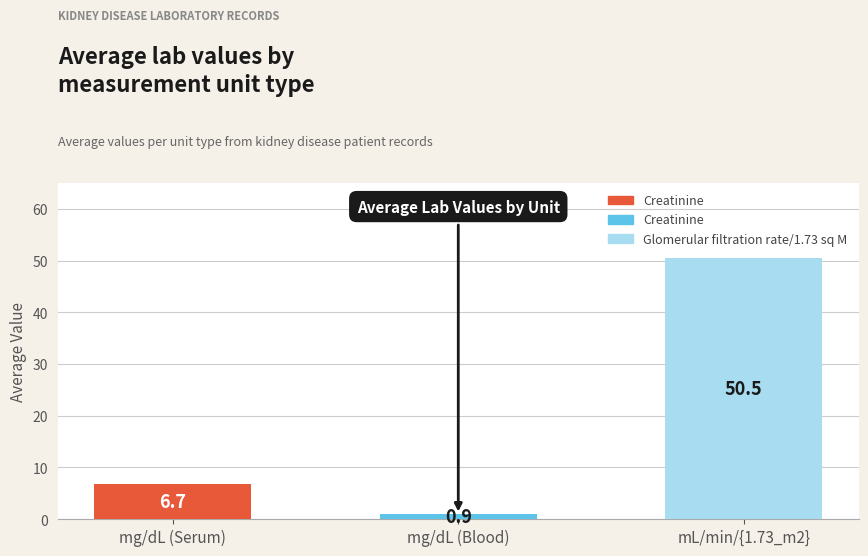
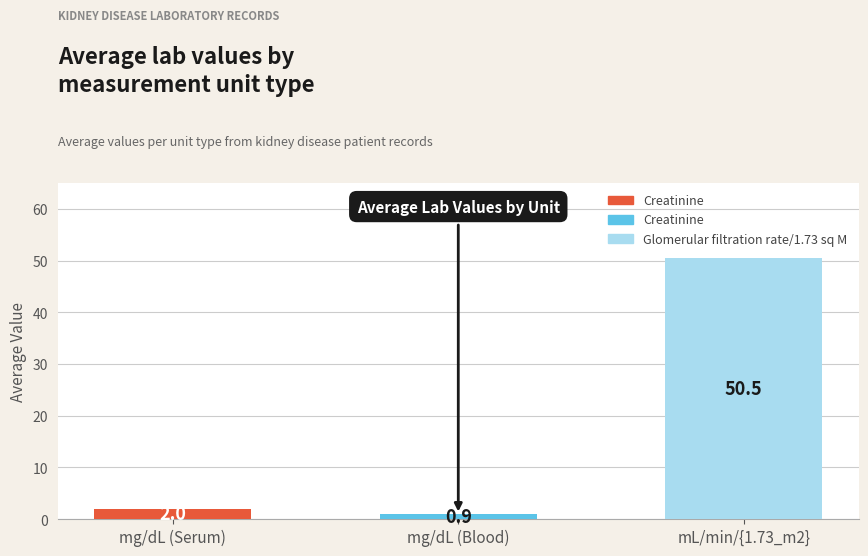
  {
-   "mg/dL (Serum)": 7
+   "mg/dL (Serum)": 2
  }
